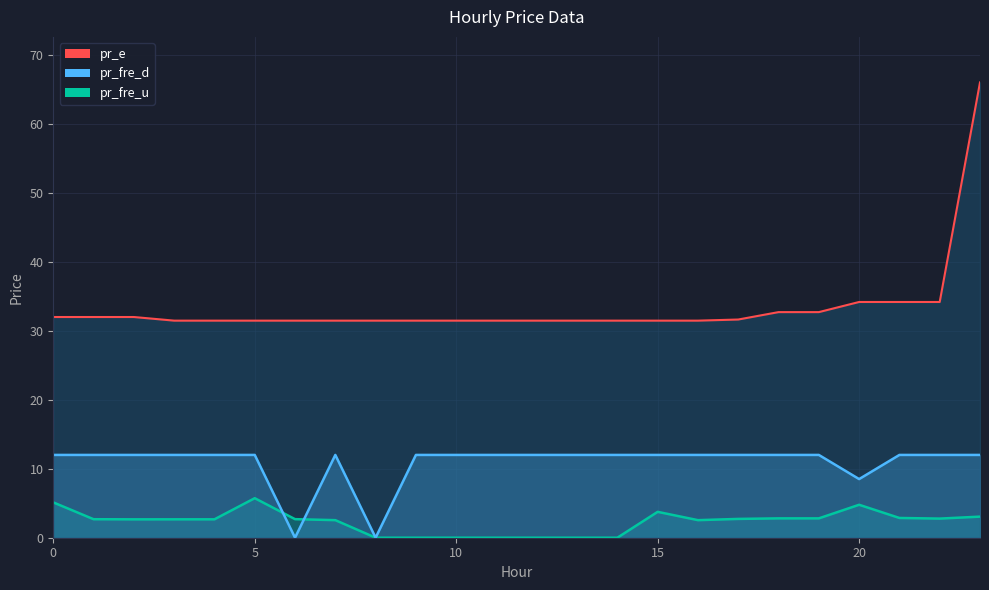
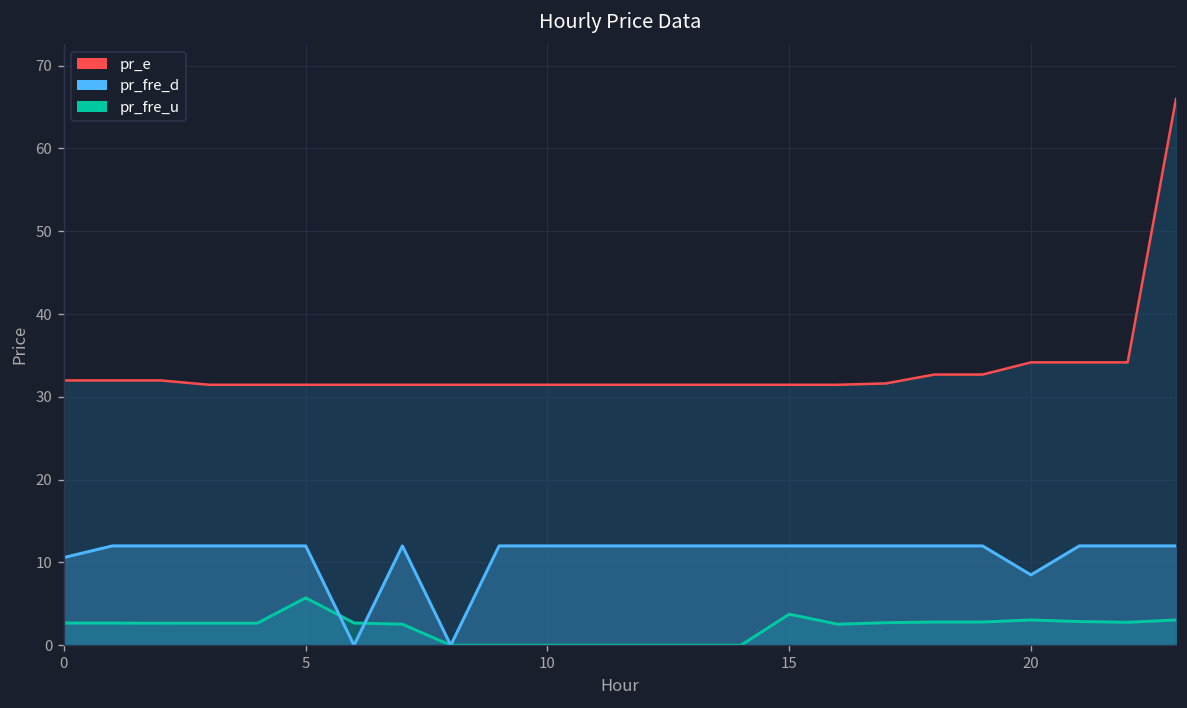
  {
    "pr_fre_u": {
-     "0": 5,
+     "0": 3,
      "5": 6,
      "10": 0,
      "15": 4,
-     "20": 5
+     "20": 3
    },
    "pr_fre_d": {
-     "0": 12,
+     "0": 11,
      "5": 12,
      "10": 12,
      "15": 12,
      "20": 9
    }
  }
